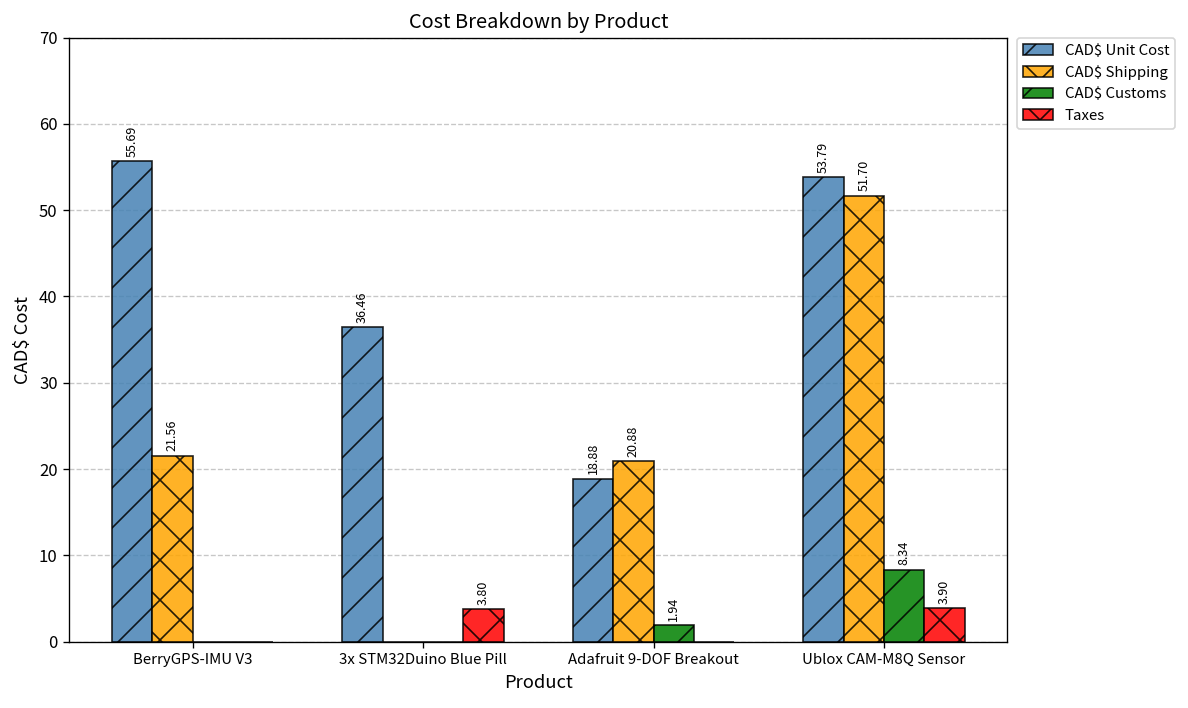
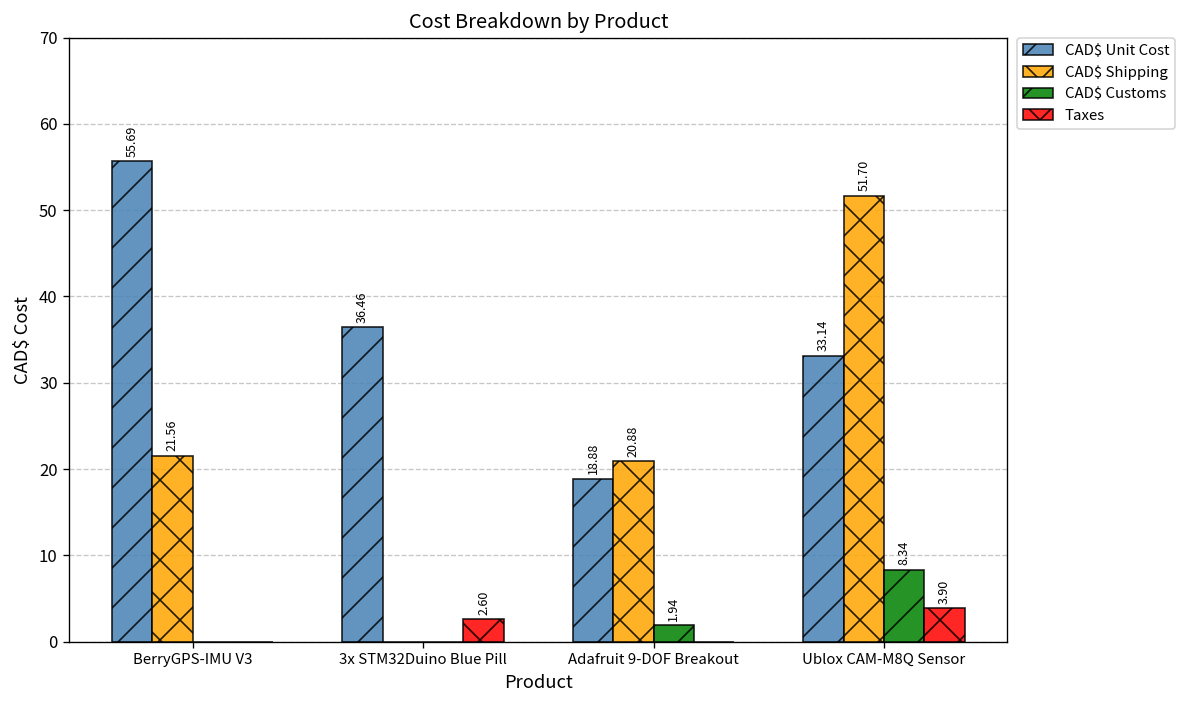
  {
    "CAD$ Unit Cost": {
      "BerryGPS-IMU V3": 55.69,
      "3x STM32Duino Blue Pill": 36.46,
      "Adafruit 9-DOF Breakout": 18.88,
-     "Ublox CAM-M8Q Sensor": 53.79
+     "Ublox CAM-M8Q Sensor": 33.14
    },
    "CAD$ Shipping": {
      "BerryGPS-IMU V3": 21.56,
      "Adafruit 9-DOF Breakout": 20.88,
      "Ublox CAM-M8Q Sensor": 51.70
    },
    "CAD$ Customs": {
      "Adafruit 9-DOF Breakout": 1.94,
      "Ublox CAM-M8Q Sensor": 8.34
    },
    "Taxes": {
-     "3x STM32Duino Blue Pill": 3.80,
+     "3x STM32Duino Blue Pill": 2.60,
      "Ublox CAM-M8Q Sensor": 3.90
    }
  }
